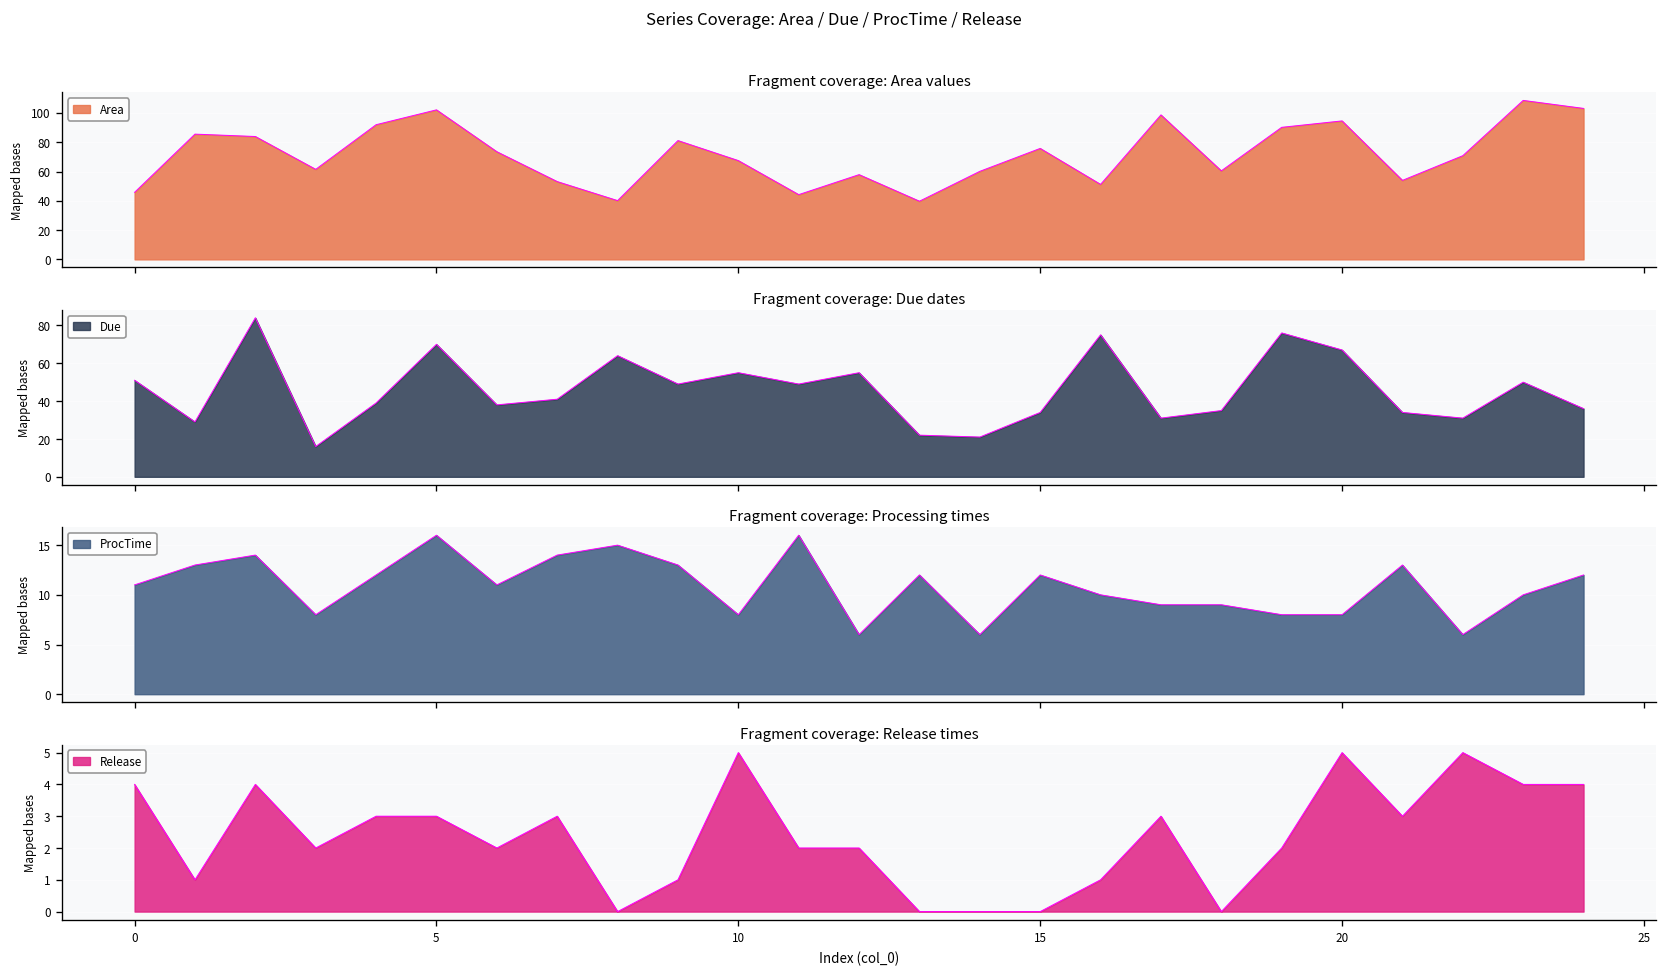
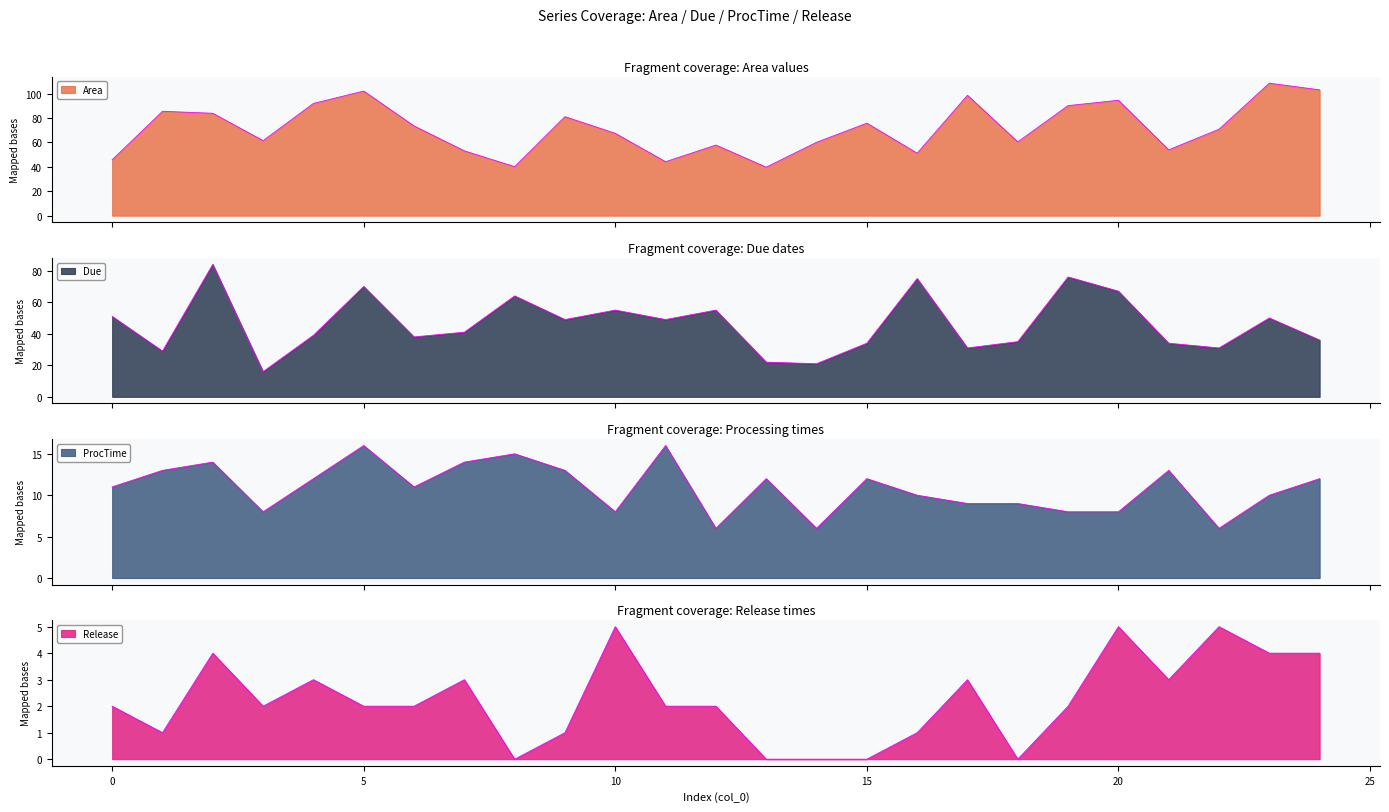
  {
    "Fragment coverage: Release times": {
-     "0": 4,
-     "5": 3,
+     "0": 2,
+     "5": 2,
      "10": 5,
      "15": 0,
      "20": 5
    }
  }
